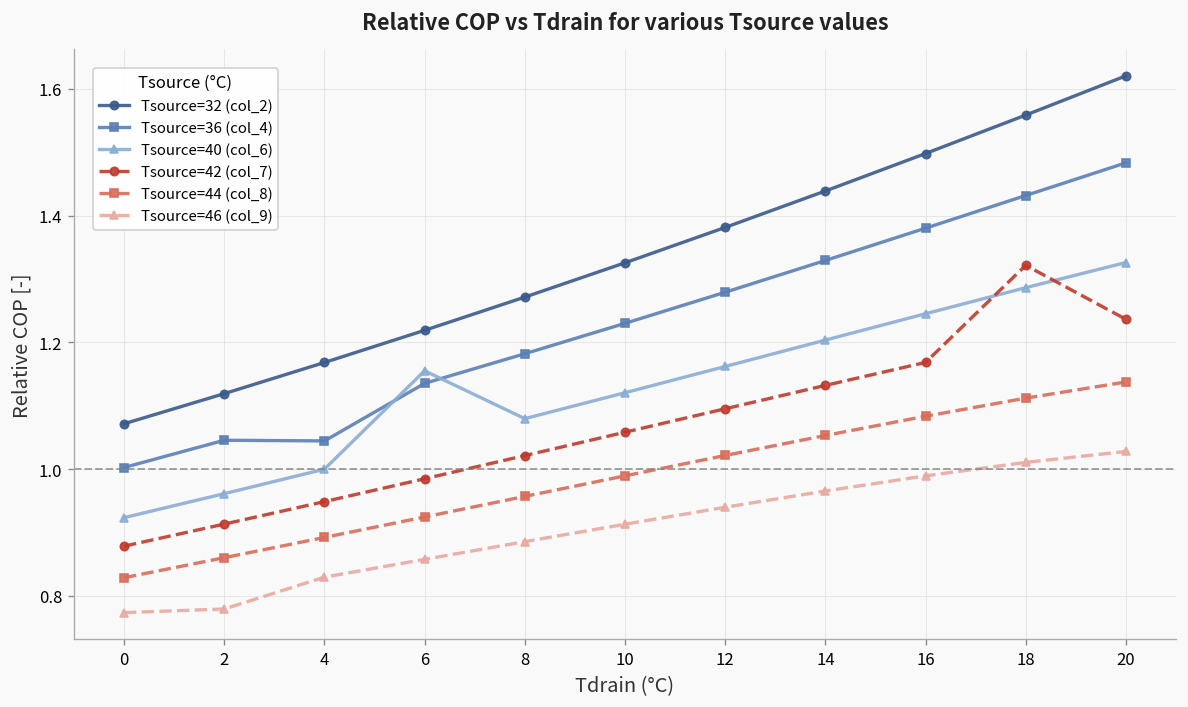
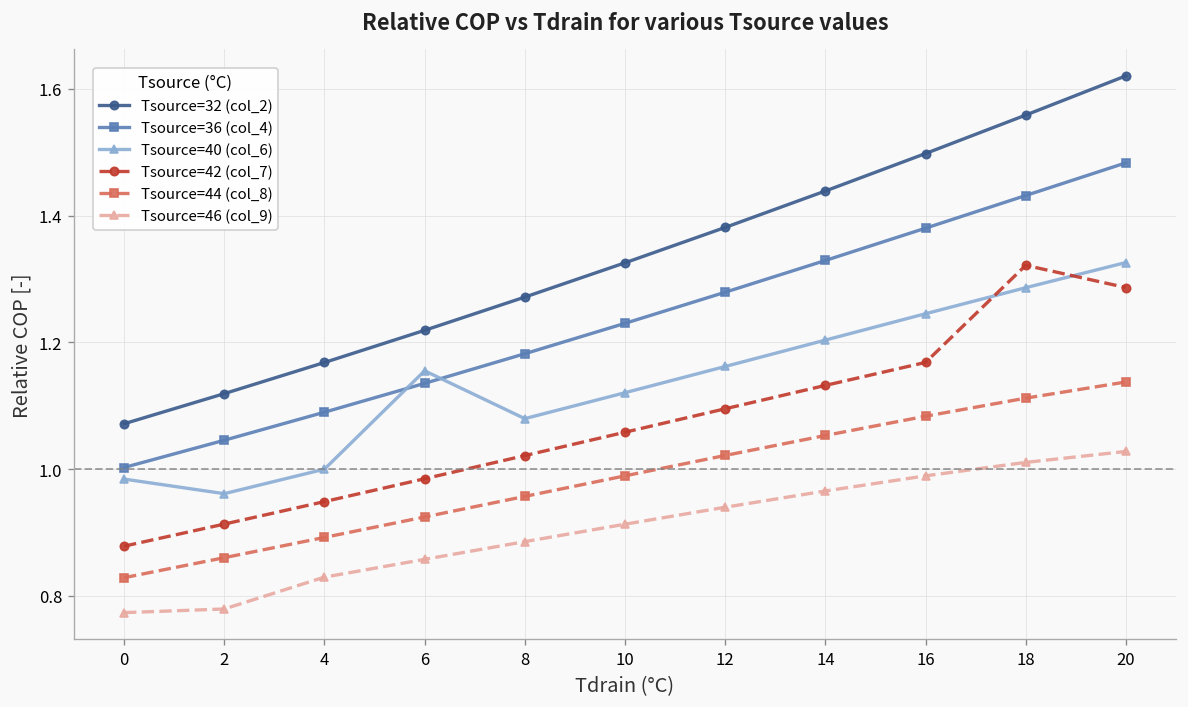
  {
    "Tsource=32 (col_2)": {
      "0": 1.07,
      "2": 1.12,
      "4": 1.17,
      "6": 1.22,
      "8": 1.27,
      "10": 1.33,
      "12": 1.38,
      "14": 1.44,
      "16": 1.50,
      "18": 1.56,
      "20": 1.62
    },
    "Tsource=36 (col_4)": {
      "0": 1.00,
      "2": 1.05,
-     "4": 1.04,
+     "4": 1.09,
      "6": 1.14,
      "8": 1.18,
      "10": 1.23,
      "12": 1.28,
      "14": 1.33,
      "16": 1.38,
      "18": 1.43,
      "20": 1.48
    },
    "Tsource=40 (col_6)": {
-     "0": 0.92,
+     "0": 0.98,
      "2": 0.96,
      "4": 1.00,
      "6": 1.16,
      "8": 1.08,
      "10": 1.12,
      "12": 1.16,
      "14": 1.20,
      "16": 1.25,
      "18": 1.29,
      "20": 1.33
    },
    "Tsource=42 (col_7)": {
      "0": 0.88,
      "2": 0.91,
      "4": 0.95,
      "6": 0.98,
      "8": 1.02,
      "10": 1.06,
      "12": 1.10,
      "14": 1.13,
      "16": 1.17,
      "18": 1.32,
-     "20": 1.24
+     "20": 1.29
    },
    "Tsource=44 (col_8)": {
      "0": 0.83,
      "2": 0.86,
      "4": 0.89,
      "6": 0.92,
      "8": 0.96,
      "10": 0.99,
      "12": 1.02,
      "14": 1.05,
      "16": 1.08,
      "18": 1.11,
      "20": 1.14
    },
    "Tsource=46 (col_9)": {
      "0": 0.77,
      "2": 0.78,
      "4": 0.83,
      "6": 0.86,
      "8": 0.89,
      "10": 0.91,
      "12": 0.94,
      "14": 0.97,
      "16": 0.99,
      "18": 1.01,
      "20": 1.03
    }
  }
